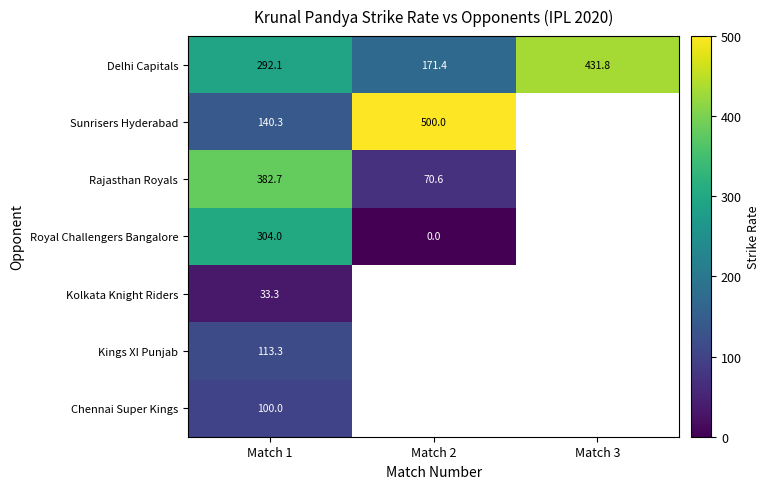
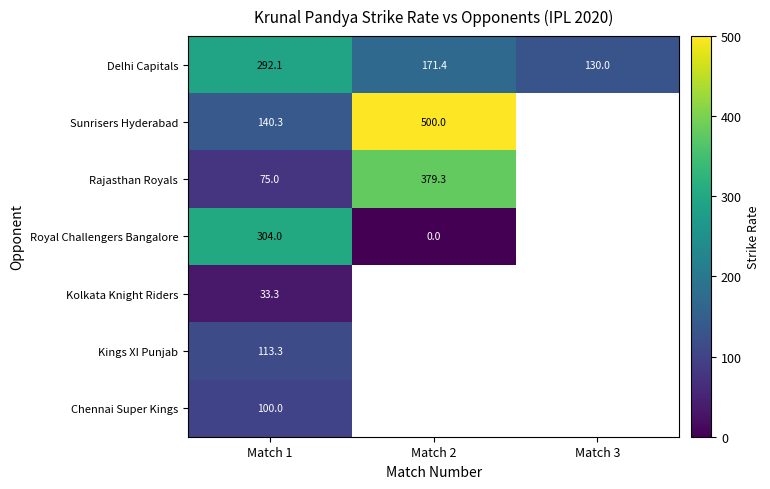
  {
    "Delhi Capitals": {
      "Match 1": 292.1,
      "Match 2": 171.4,
-     "Match 3": 431.8
+     "Match 3": 130.0
    },
    "Sunrisers Hyderabad": {
      "Match 1": 140.3,
      "Match 2": 500.0
    },
    "Rajasthan Royals": {
-     "Match 1": 382.7,
-     "Match 2": 70.6
+     "Match 1": 75.0,
+     "Match 2": 379.3
    },
    "Royal Challengers Bangalore": {
      "Match 1": 304.0,
      "Match 2": 0.0
    },
    "Kolkata Knight Riders": {
      "Match 1": 33.3
    },
    "Kings XI Punjab": {
      "Match 1": 113.3
    },
    "Chennai Super Kings": {
      "Match 1": 100.0
    }
  }
